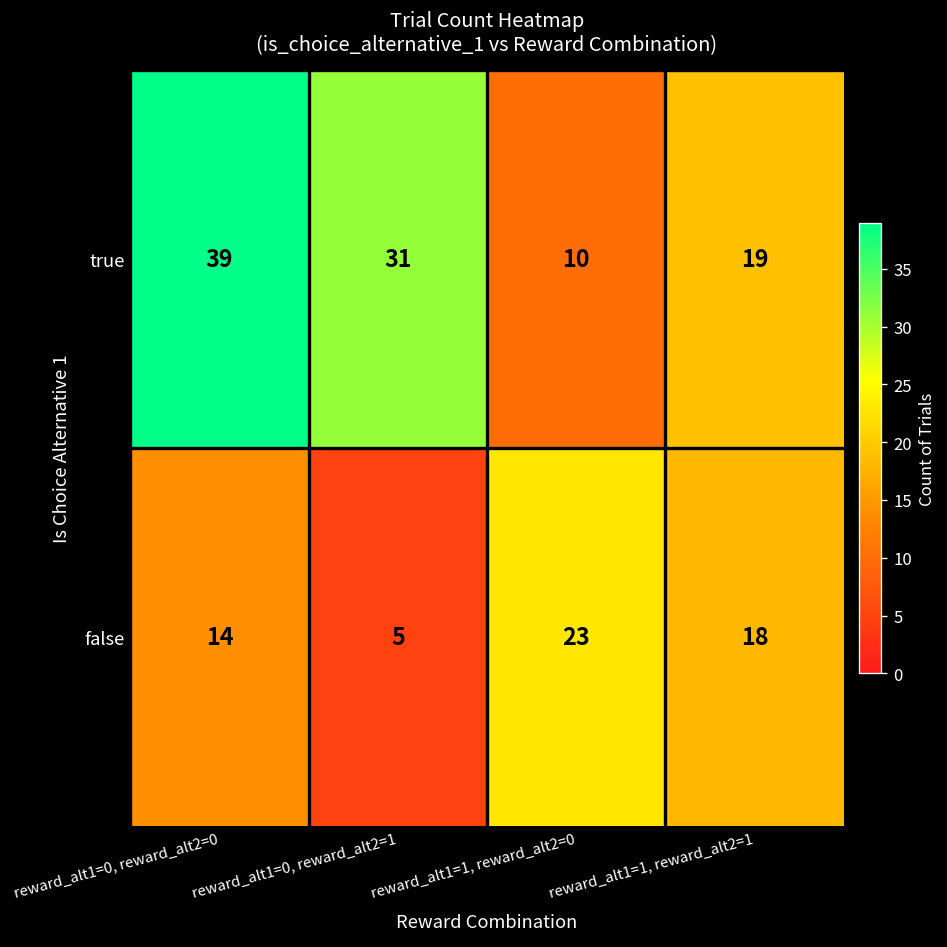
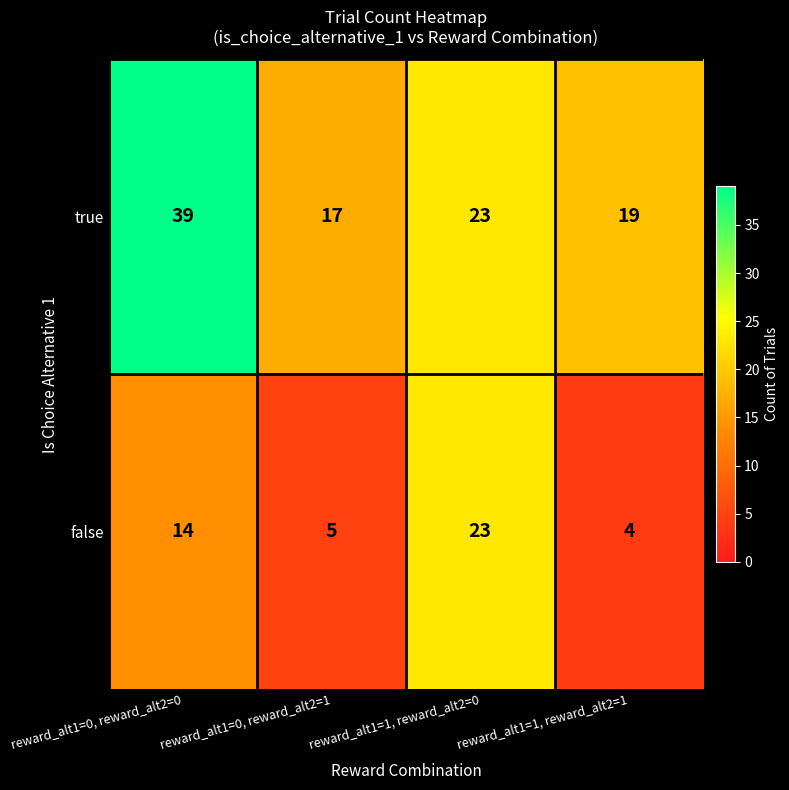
  {
    "true": {
      "reward_alt1=0, reward_alt2=0": 39,
-     "reward_alt1=0, reward_alt2=1": 31,
-     "reward_alt1=1, reward_alt2=0": 10,
+     "reward_alt1=0, reward_alt2=1": 17,
+     "reward_alt1=1, reward_alt2=0": 23,
      "reward_alt1=1, reward_alt2=1": 19
    },
    "false": {
      "reward_alt1=0, reward_alt2=0": 14,
      "reward_alt1=0, reward_alt2=1": 5,
      "reward_alt1=1, reward_alt2=0": 23,
-     "reward_alt1=1, reward_alt2=1": 18
+     "reward_alt1=1, reward_alt2=1": 4
    }
  }
